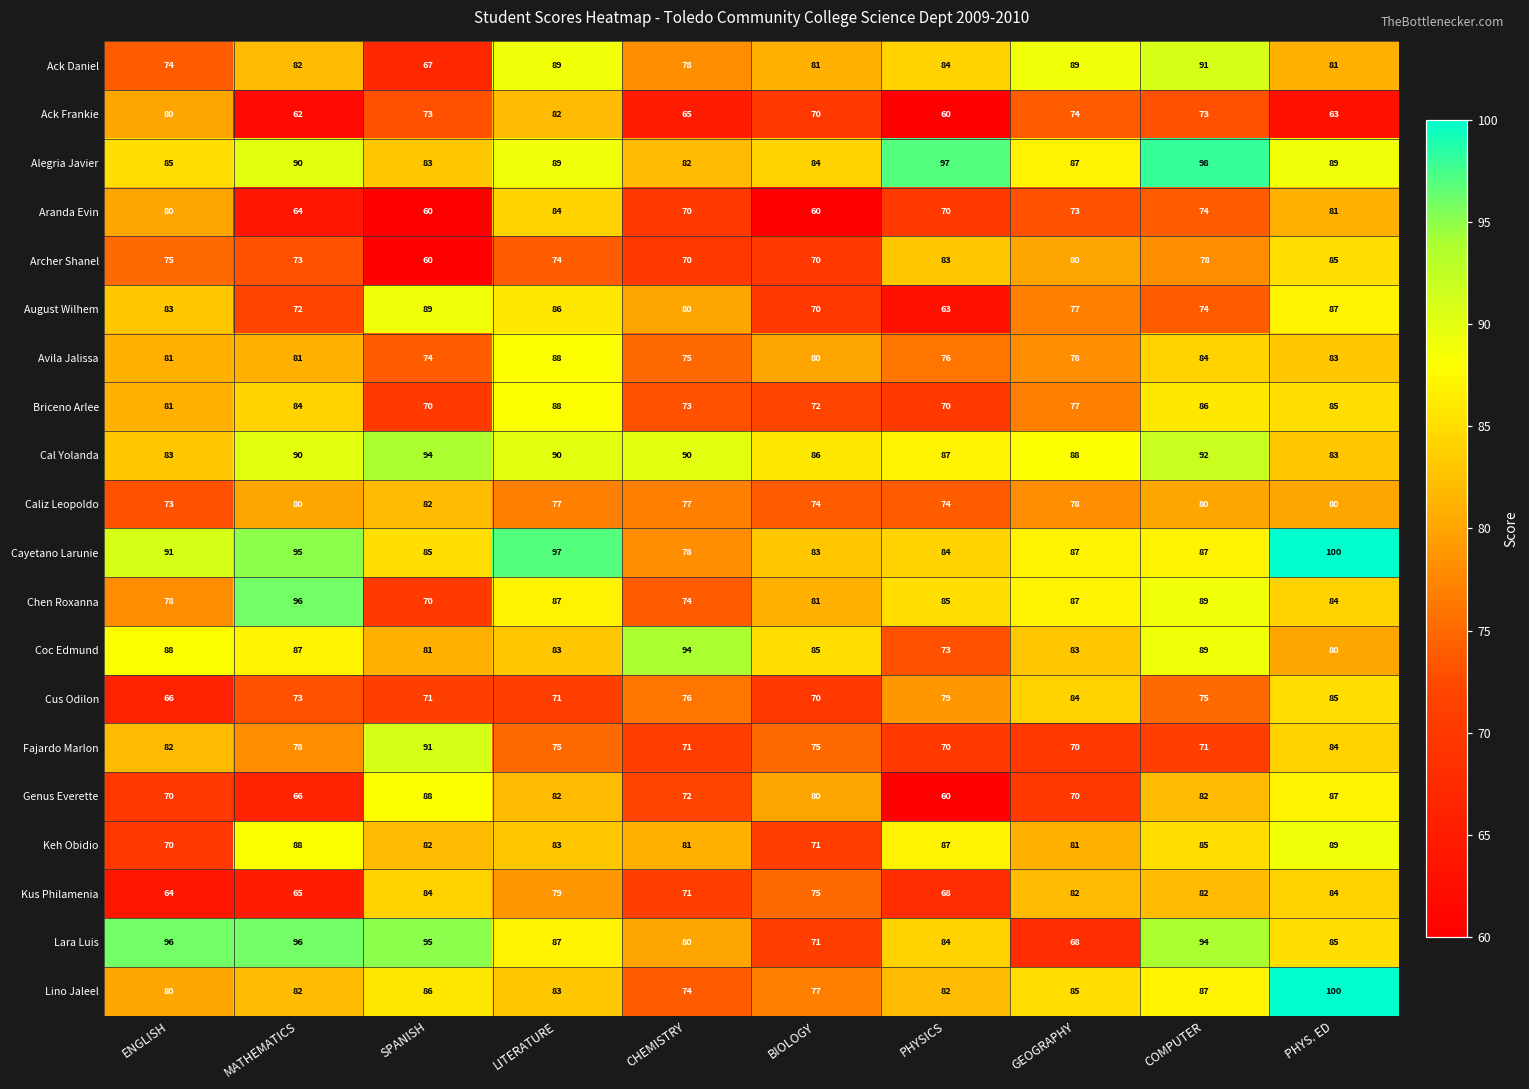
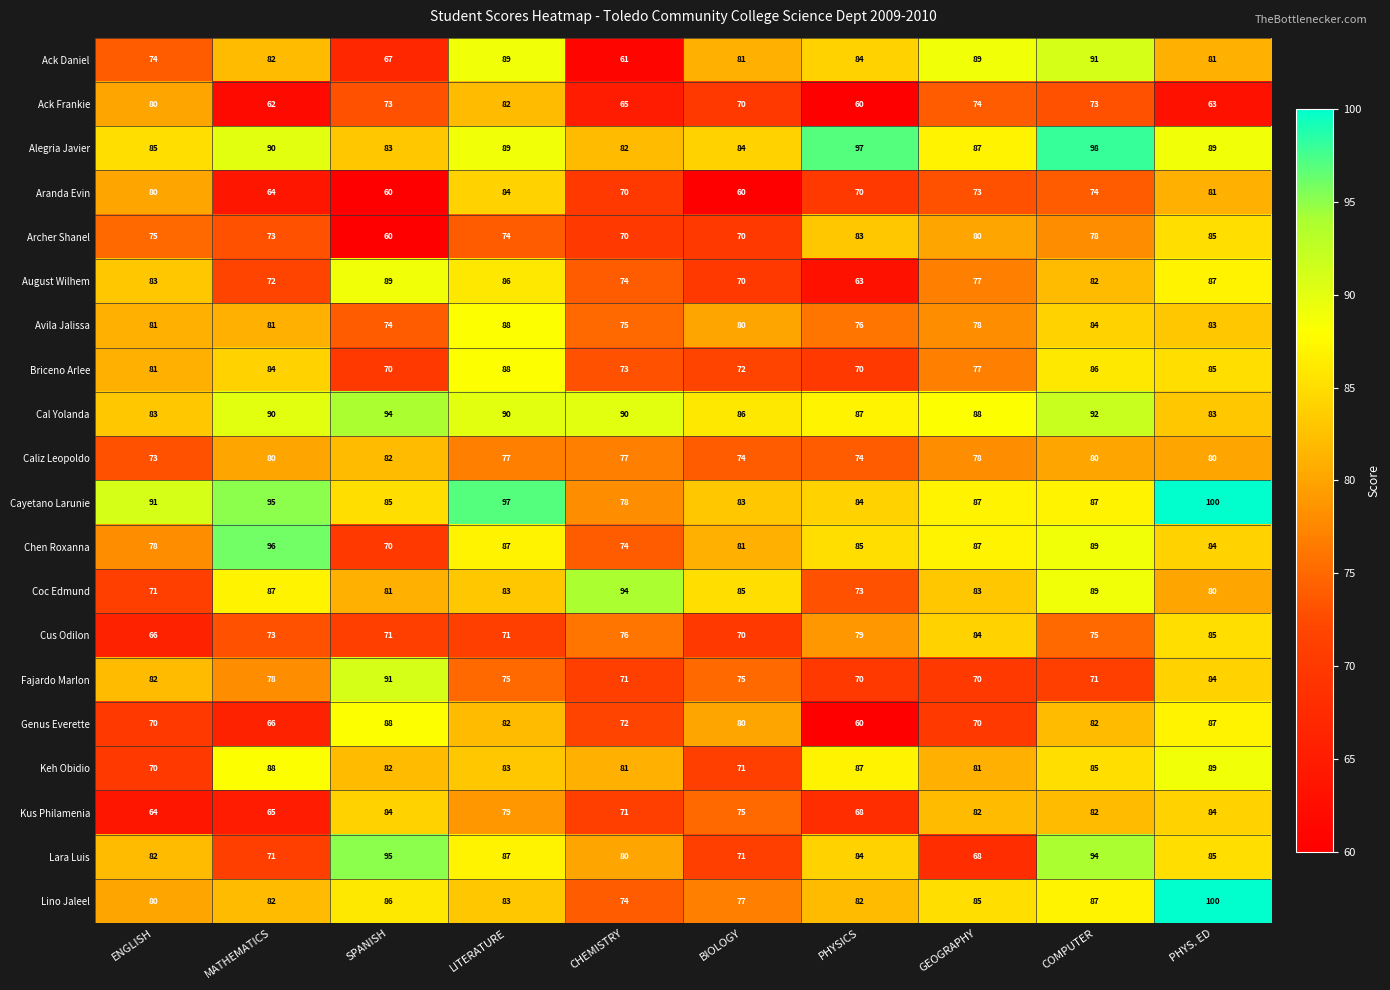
  {
    "Ack Daniel": {
      "ENGLISH": 74,
      "MATHEMATICS": 82,
      "SPANISH": 67,
      "LITERATURE": 89,
-     "CHEMISTRY": 78,
+     "CHEMISTRY": 61,
      "BIOLOGY": 81,
      "PHYSICS": 84,
      "GEOGRAPHY": 89,
      "COMPUTER": 91,
      "PHYS. ED": 81
    },
    "Ack Frankie": {
      "ENGLISH": 80,
      "MATHEMATICS": 62,
      "SPANISH": 73,
      "LITERATURE": 82,
      "CHEMISTRY": 65,
      "BIOLOGY": 70,
      "PHYSICS": 60,
      "GEOGRAPHY": 74,
      "COMPUTER": 73,
      "PHYS. ED": 63
    },
    "Alegria Javier": {
      "ENGLISH": 85,
      "MATHEMATICS": 90,
      "SPANISH": 83,
      "LITERATURE": 89,
      "CHEMISTRY": 82,
      "BIOLOGY": 84,
      "PHYSICS": 97,
      "GEOGRAPHY": 87,
      "COMPUTER": 98,
      "PHYS. ED": 89
    },
    "Aranda Evin": {
      "ENGLISH": 80,
      "MATHEMATICS": 64,
      "SPANISH": 60,
      "LITERATURE": 84,
      "CHEMISTRY": 70,
      "BIOLOGY": 60,
      "PHYSICS": 70,
      "GEOGRAPHY": 73,
      "COMPUTER": 74,
      "PHYS. ED": 81
    },
    "Archer Shanel": {
      "ENGLISH": 75,
      "MATHEMATICS": 73,
      "SPANISH": 60,
      "LITERATURE": 74,
      "CHEMISTRY": 70,
      "BIOLOGY": 70,
      "PHYSICS": 83,
      "GEOGRAPHY": 80,
      "COMPUTER": 78,
      "PHYS. ED": 85
    },
    "August Wilhem": {
      "ENGLISH": 83,
      "MATHEMATICS": 72,
      "SPANISH": 89,
      "LITERATURE": 86,
-     "CHEMISTRY": 80,
+     "CHEMISTRY": 74,
      "BIOLOGY": 70,
      "PHYSICS": 63,
      "GEOGRAPHY": 77,
-     "COMPUTER": 74,
+     "COMPUTER": 82,
      "PHYS. ED": 87
    },
    "Avila Jalissa": {
      "ENGLISH": 81,
      "MATHEMATICS": 81,
      "SPANISH": 74,
      "LITERATURE": 88,
      "CHEMISTRY": 75,
      "BIOLOGY": 80,
      "PHYSICS": 76,
      "GEOGRAPHY": 78,
      "COMPUTER": 84,
      "PHYS. ED": 83
    },
    "Briceno Arlee": {
      "ENGLISH": 81,
      "MATHEMATICS": 84,
      "SPANISH": 70,
      "LITERATURE": 88,
      "CHEMISTRY": 73,
      "BIOLOGY": 72,
      "PHYSICS": 70,
      "GEOGRAPHY": 77,
      "COMPUTER": 86,
      "PHYS. ED": 85
    },
    "Cal Yolanda": {
      "ENGLISH": 83,
      "MATHEMATICS": 90,
      "SPANISH": 94,
      "LITERATURE": 90,
      "CHEMISTRY": 90,
      "BIOLOGY": 86,
      "PHYSICS": 87,
      "GEOGRAPHY": 88,
      "COMPUTER": 92,
      "PHYS. ED": 83
    },
    "Caliz Leopoldo": {
      "ENGLISH": 73,
      "MATHEMATICS": 80,
      "SPANISH": 82,
      "LITERATURE": 77,
      "CHEMISTRY": 77,
      "BIOLOGY": 74,
      "PHYSICS": 74,
      "GEOGRAPHY": 78,
      "COMPUTER": 80,
      "PHYS. ED": 80
    },
    "Cayetano Larunie": {
      "ENGLISH": 91,
      "MATHEMATICS": 95,
      "SPANISH": 85,
      "LITERATURE": 97,
      "CHEMISTRY": 78,
      "BIOLOGY": 83,
      "PHYSICS": 84,
      "GEOGRAPHY": 87,
      "COMPUTER": 87,
      "PHYS. ED": 100
    },
    "Chen Roxanna": {
      "ENGLISH": 78,
      "MATHEMATICS": 96,
      "SPANISH": 70,
      "LITERATURE": 87,
      "CHEMISTRY": 74,
      "BIOLOGY": 81,
      "PHYSICS": 85,
      "GEOGRAPHY": 87,
      "COMPUTER": 89,
      "PHYS. ED": 84
    },
    "Coc Edmund": {
-     "ENGLISH": 88,
+     "ENGLISH": 71,
      "MATHEMATICS": 87,
      "SPANISH": 81,
      "LITERATURE": 83,
      "CHEMISTRY": 94,
      "BIOLOGY": 85,
      "PHYSICS": 73,
      "GEOGRAPHY": 83,
      "COMPUTER": 89,
      "PHYS. ED": 80
    },
    "Cus Odilon": {
      "ENGLISH": 66,
      "MATHEMATICS": 73,
      "SPANISH": 71,
      "LITERATURE": 71,
      "CHEMISTRY": 76,
      "BIOLOGY": 70,
      "PHYSICS": 79,
      "GEOGRAPHY": 84,
      "COMPUTER": 75,
      "PHYS. ED": 85
    },
    "Fajardo Marlon": {
      "ENGLISH": 82,
      "MATHEMATICS": 78,
      "SPANISH": 91,
      "LITERATURE": 75,
      "CHEMISTRY": 71,
      "BIOLOGY": 75,
      "PHYSICS": 70,
      "GEOGRAPHY": 70,
      "COMPUTER": 71,
      "PHYS. ED": 84
    },
    "Genus Everette": {
      "ENGLISH": 70,
      "MATHEMATICS": 66,
      "SPANISH": 88,
      "LITERATURE": 82,
      "CHEMISTRY": 72,
      "BIOLOGY": 80,
      "PHYSICS": 60,
      "GEOGRAPHY": 70,
      "COMPUTER": 82,
      "PHYS. ED": 87
    },
    "Keh Obidio": {
      "ENGLISH": 70,
      "MATHEMATICS": 88,
      "SPANISH": 82,
      "LITERATURE": 83,
      "CHEMISTRY": 81,
      "BIOLOGY": 71,
      "PHYSICS": 87,
      "GEOGRAPHY": 81,
      "COMPUTER": 85,
      "PHYS. ED": 89
    },
    "Kus Philamenia": {
      "ENGLISH": 64,
      "MATHEMATICS": 65,
      "SPANISH": 84,
      "LITERATURE": 79,
      "CHEMISTRY": 71,
      "BIOLOGY": 75,
      "PHYSICS": 68,
      "GEOGRAPHY": 82,
      "COMPUTER": 82,
      "PHYS. ED": 84
    },
    "Lara Luis": {
-     "ENGLISH": 96,
-     "MATHEMATICS": 96,
+     "ENGLISH": 82,
+     "MATHEMATICS": 71,
      "SPANISH": 95,
      "LITERATURE": 87,
      "CHEMISTRY": 80,
      "BIOLOGY": 71,
      "PHYSICS": 84,
      "GEOGRAPHY": 68,
      "COMPUTER": 94,
      "PHYS. ED": 85
    },
    "Lino Jaleel": {
      "ENGLISH": 80,
      "MATHEMATICS": 82,
      "SPANISH": 86,
      "LITERATURE": 83,
      "CHEMISTRY": 74,
      "BIOLOGY": 77,
      "PHYSICS": 82,
      "GEOGRAPHY": 85,
      "COMPUTER": 87,
      "PHYS. ED": 100
    }
  }
